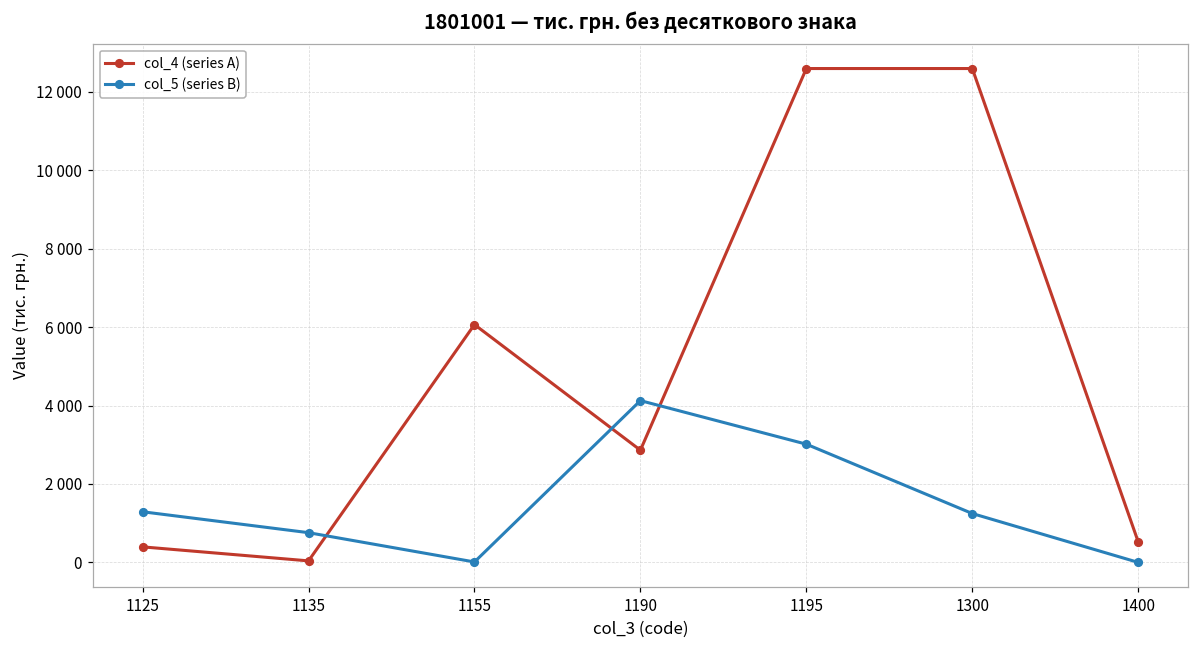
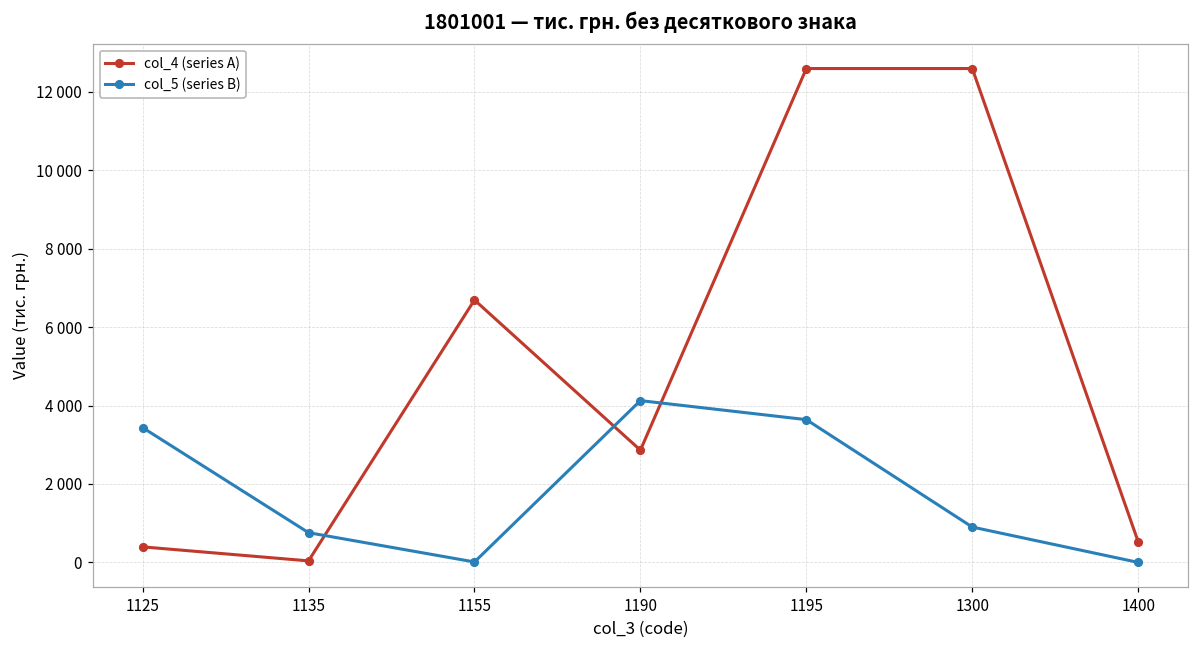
  {
    "col_4 (series A)": {
      "1125": 400,
      "1135": 0,
-     "1155": 6100,
+     "1155": 6700,
      "1190": 2900,
      "1195": 12600,
      "1300": 12600,
      "1400": 500
    },
    "col_5 (series B)": {
-     "1125": 1300,
+     "1125": 3400,
      "1135": 800,
      "1155": 0,
      "1190": 4100,
-     "1195": 3000,
-     "1300": 1200,
+     "1195": 3600,
+     "1300": 900,
      "1400": 0
    }
  }
